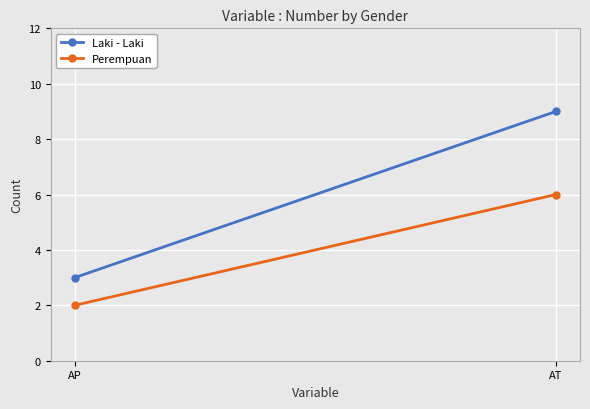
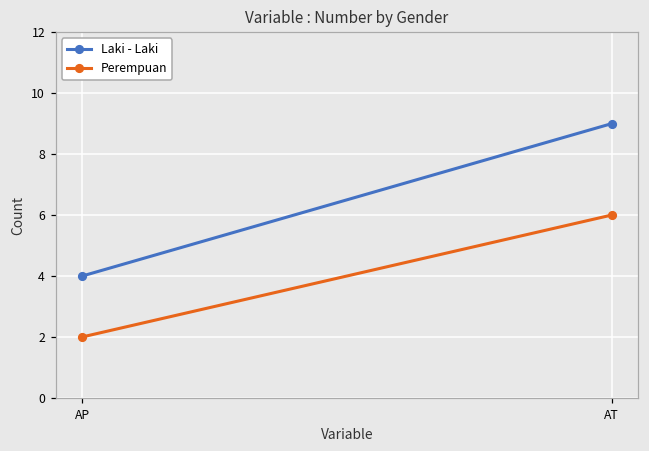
  {
    "Laki - Laki": {
-     "AP": 3,
+     "AP": 4,
      "AT": 9
    },
    "Perempuan": {
      "AP": 2,
      "AT": 6
    }
  }
